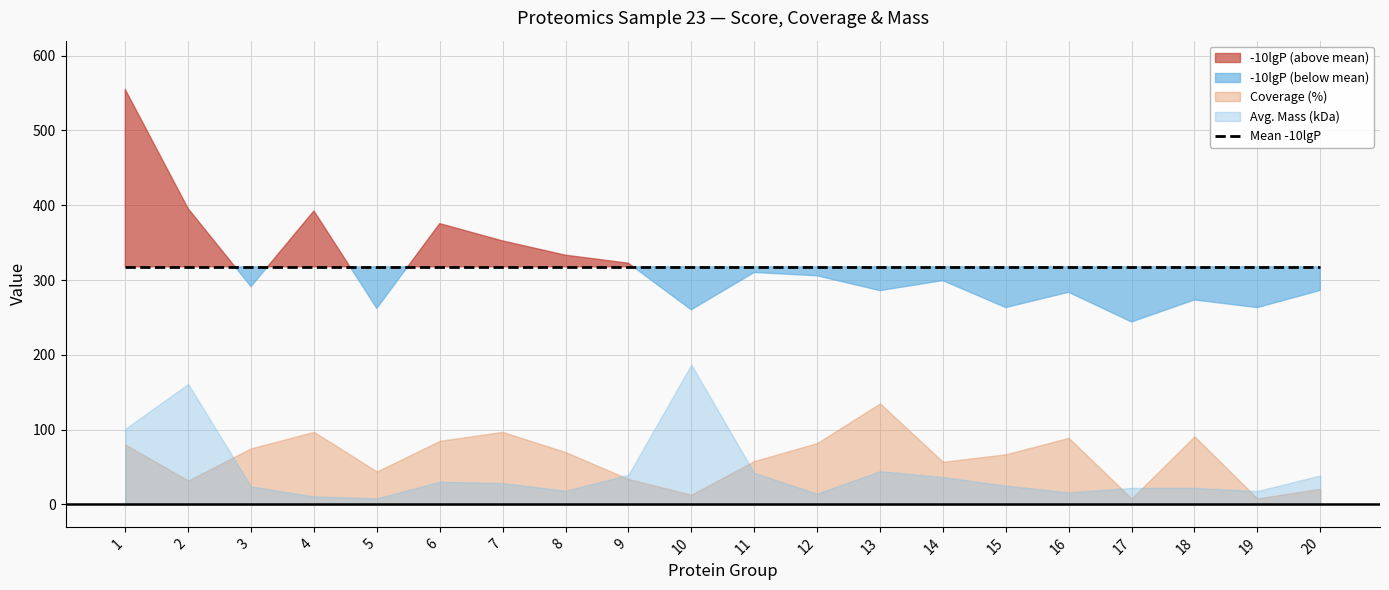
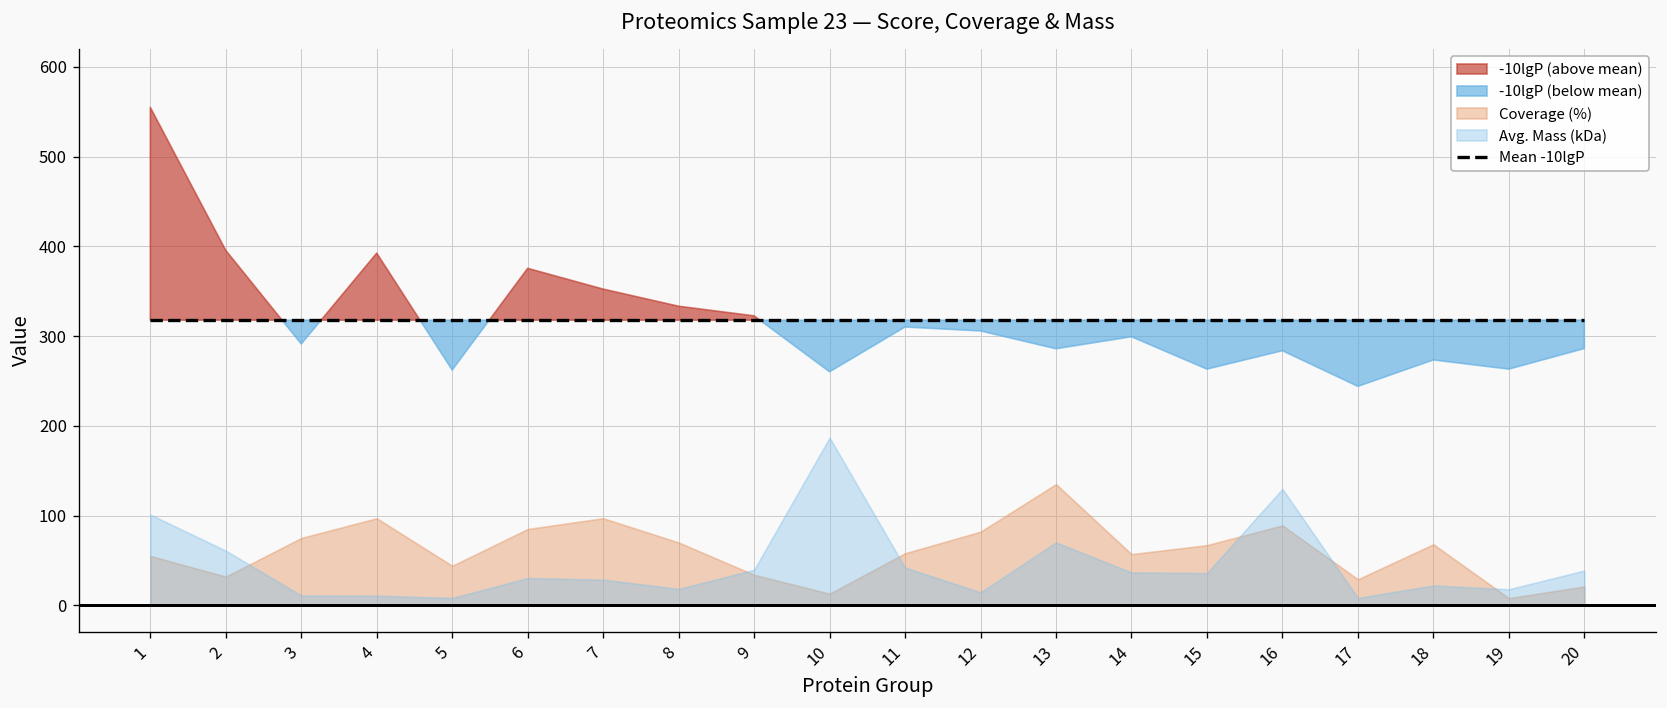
  {
    "Mean -10lgP": {
      "1": 320,
      "2": 320,
      "3": 320,
      "4": 320,
      "5": 320,
      "6": 320,
      "7": 320,
      "8": 320,
      "9": 320,
      "10": 320,
      "11": 320,
      "12": 320,
      "13": 320,
      "14": 320,
      "15": 320,
      "16": 320,
      "17": 320,
      "18": 320,
      "19": 320,
      "20": 320
    },
    "Coverage (%)": {
-     "1": 80,
+     "1": 60,
      "2": 30,
      "3": 80,
      "4": 100,
      "5": 40,
      "6": 90,
      "7": 100,
      "8": 70,
      "9": 30,
      "10": 10,
      "11": 60,
      "12": 80,
      "13": 140,
      "14": 60,
      "15": 70,
      "16": 90,
-     "17": 10,
-     "18": 90,
+     "17": 30,
+     "18": 70,
      "19": 10,
      "20": 20
    },
    "Avg. Mass (kDa)": {
      "1": 100,
-     "2": 160,
-     "3": 20,
+     "2": 60,
+     "3": 10,
      "4": 10,
      "5": 10,
      "6": 30,
      "7": 30,
      "8": 20,
      "9": 40,
      "10": 190,
      "11": 40,
      "12": 10,
-     "13": 40,
+     "13": 70,
      "14": 40,
-     "15": 30,
-     "16": 20,
-     "17": 20,
+     "15": 40,
+     "16": 130,
+     "17": 10,
      "18": 20,
      "19": 20,
      "20": 40
    }
  }
